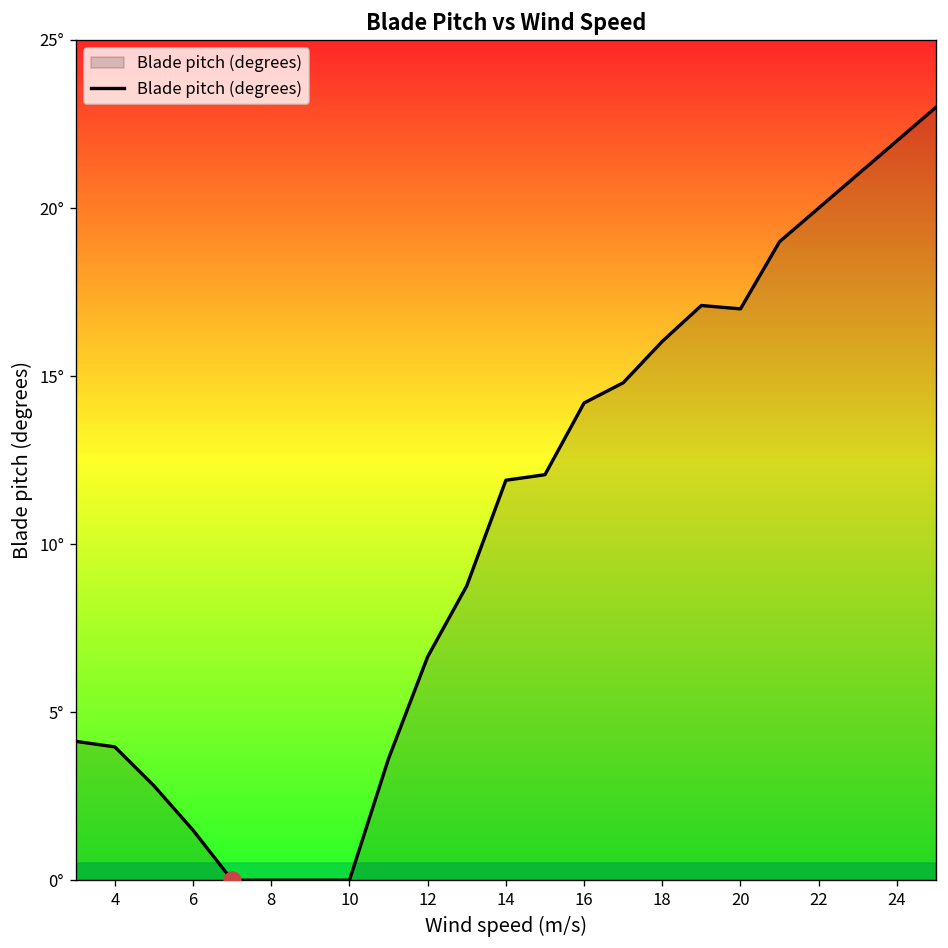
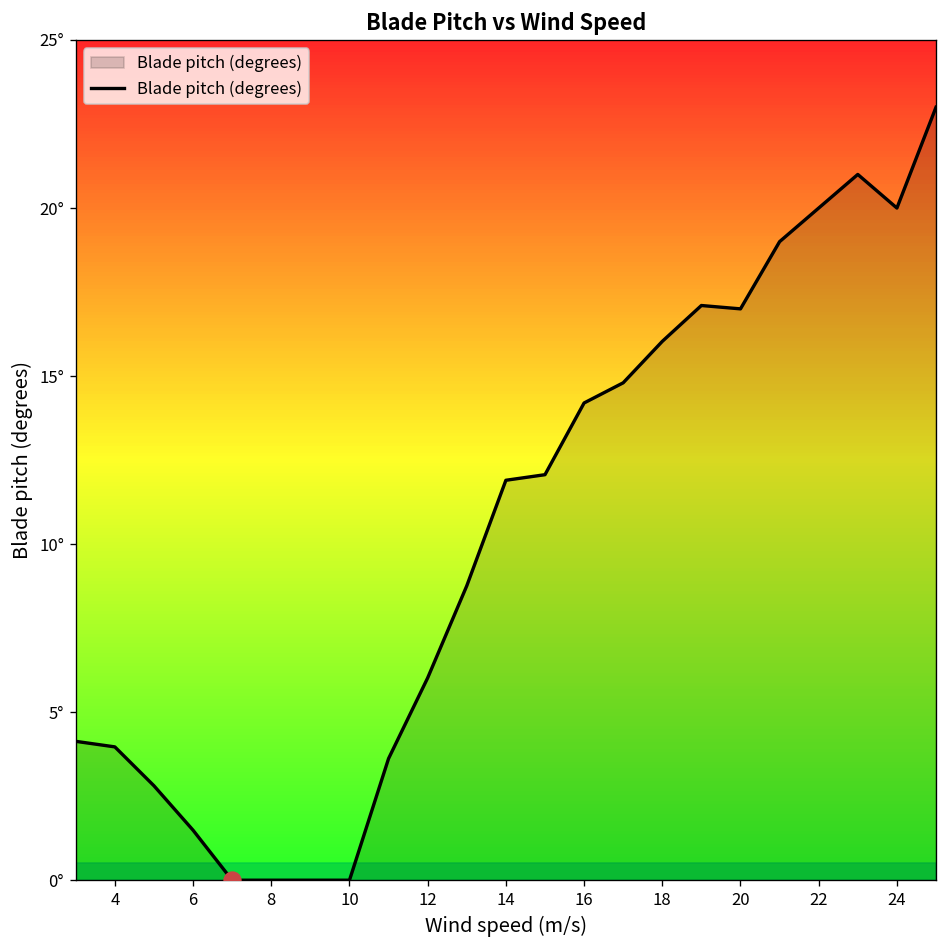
  {
    "Blade pitch (degrees)": {
      "4": "4.0°",
      "6": "1.5°",
-     "12": "6.7°",
+     "12": "6.0°",
      "14": "11.9°",
      "16": "14.2°",
      "18": "16.0°",
      "20": "17.0°",
      "22": "20.0°",
-     "24": "22°"
+     "24": "20°"
    }
  }
